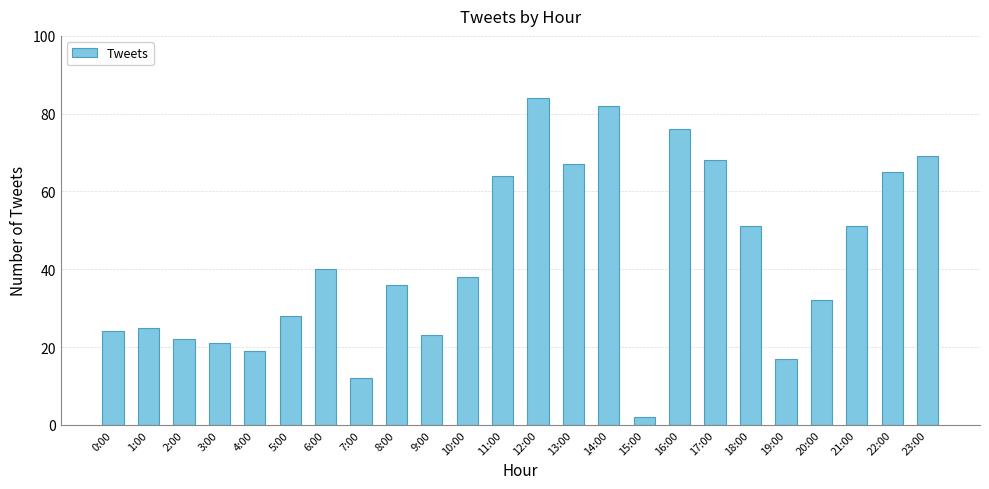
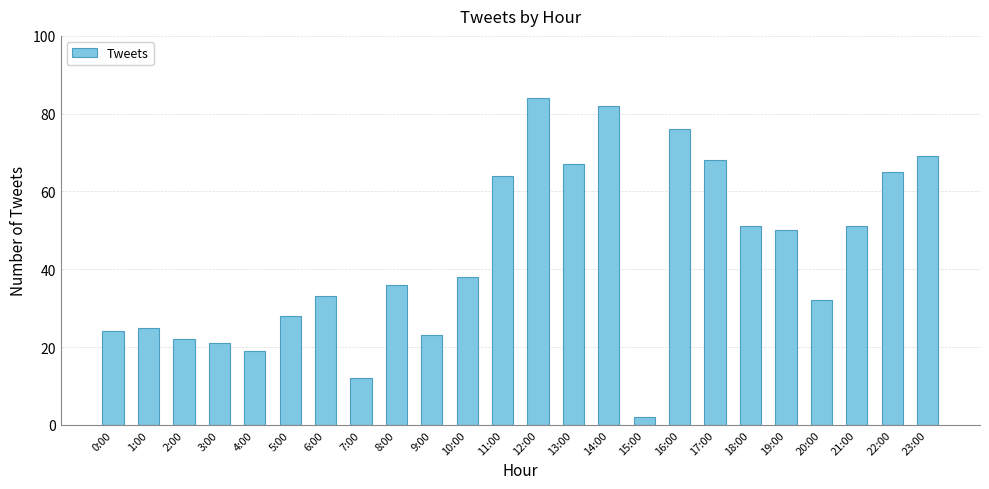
  {
    "0:00": 24,
    "1:00": 25,
    "2:00": 22,
    "3:00": 21,
    "4:00": 19,
    "5:00": 28,
-   "6:00": 40,
+   "6:00": 33,
    "7:00": 12,
    "8:00": 36,
    "9:00": 23,
    "10:00": 38,
    "11:00": 64,
    "12:00": 84,
    "13:00": 67,
    "14:00": 82,
    "15:00": 2,
    "16:00": 76,
    "17:00": 68,
    "18:00": 51,
-   "19:00": 17,
+   "19:00": 50,
    "20:00": 32,
    "21:00": 51,
    "22:00": 65,
    "23:00": 69
  }
